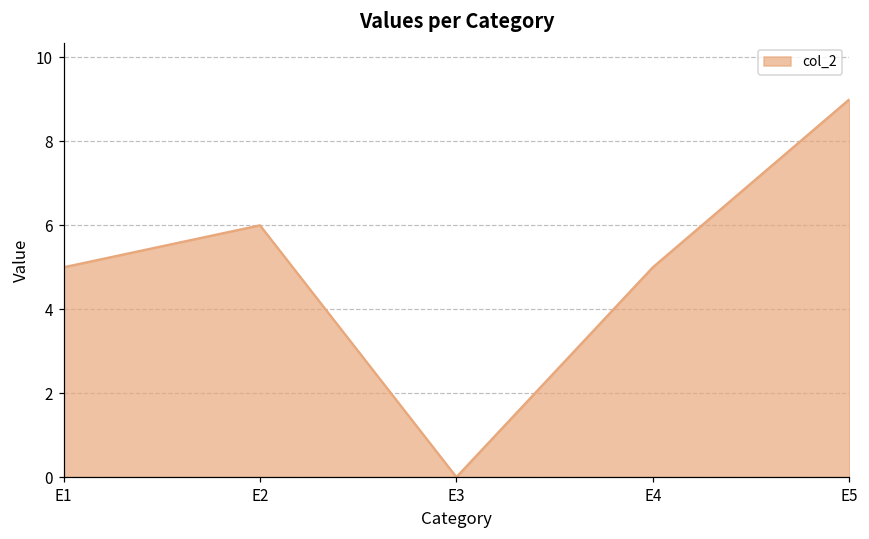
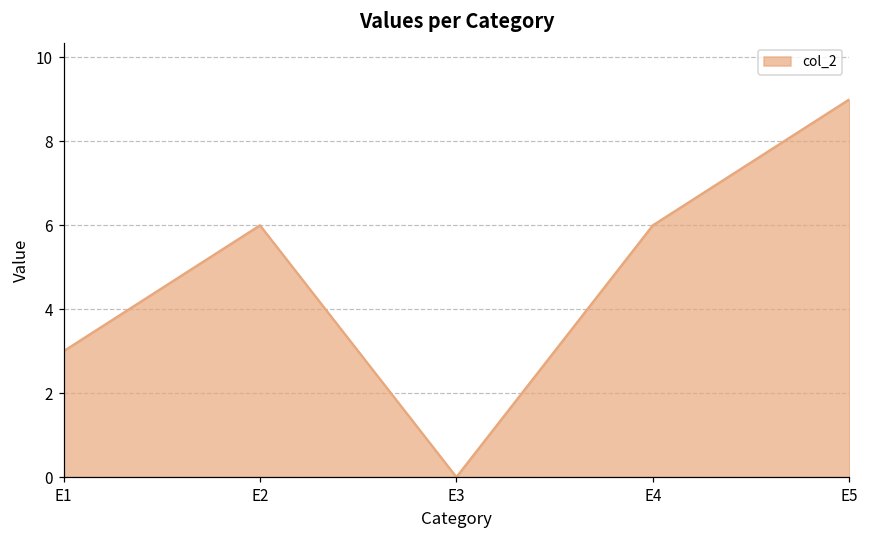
  {
-   "E1": 5,
+   "E1": 3,
    "E2": 6,
    "E3": 0,
-   "E4": 5,
+   "E4": 6,
    "E5": 9
  }
